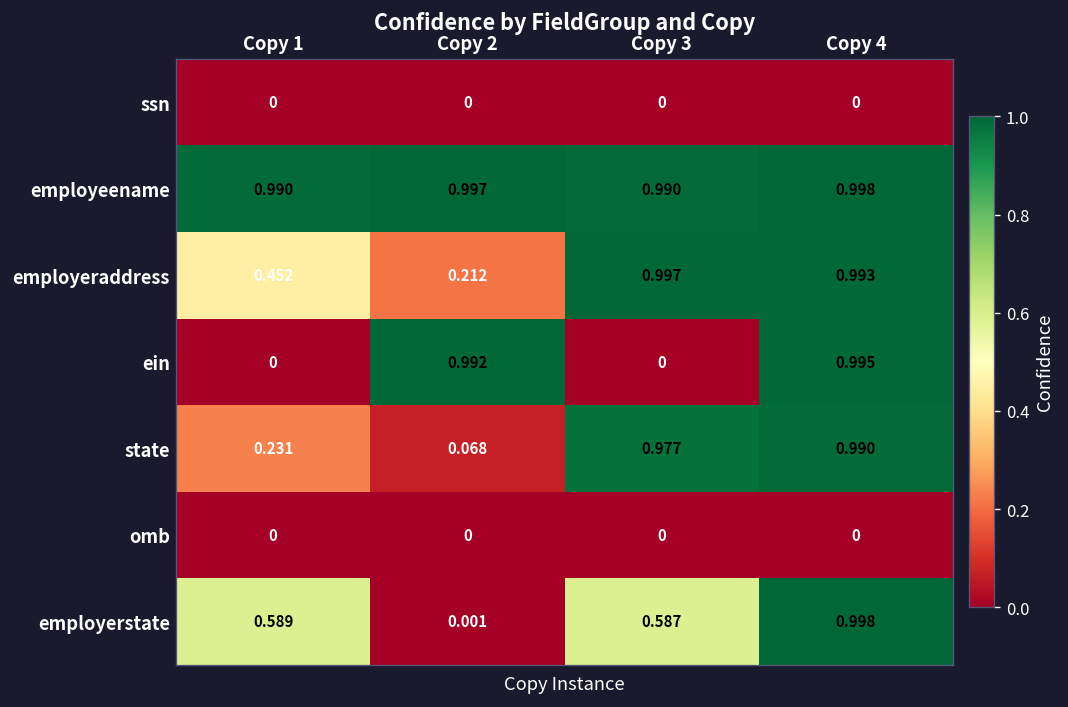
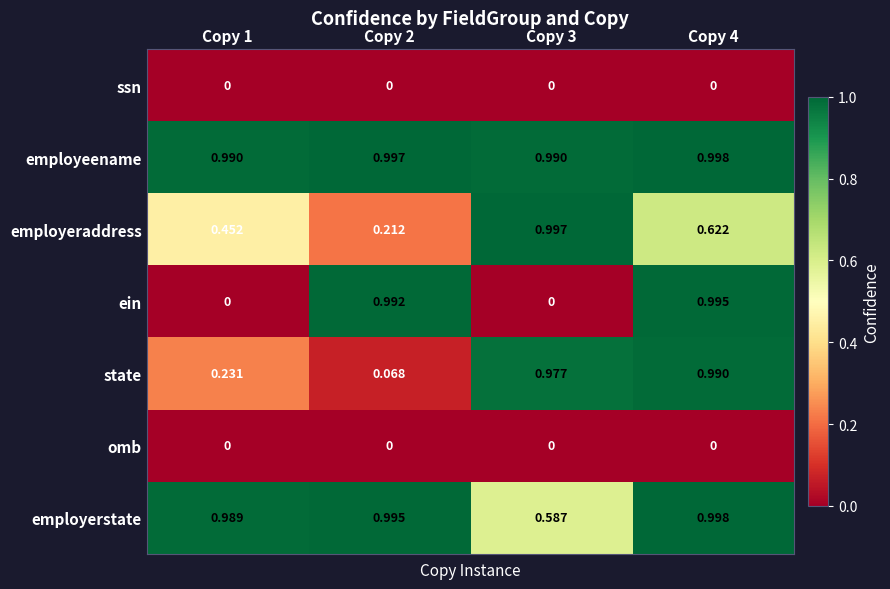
  {
    "ssn": {
      "Copy 1": 0,
      "Copy 2": 0,
      "Copy 3": 0,
      "Copy 4": 0
    },
    "employeename": {
      "Copy 1": 0.990,
      "Copy 2": 0.997,
      "Copy 3": 0.990,
      "Copy 4": 0.998
    },
    "employeraddress": {
      "Copy 1": 0.452,
      "Copy 2": 0.212,
      "Copy 3": 0.997,
-     "Copy 4": 0.993
+     "Copy 4": 0.622
    },
    "ein": {
      "Copy 1": 0,
      "Copy 2": 0.992,
      "Copy 3": 0,
      "Copy 4": 0.995
    },
    "state": {
      "Copy 1": 0.231,
      "Copy 2": 0.068,
      "Copy 3": 0.977,
      "Copy 4": 0.990
    },
    "omb": {
      "Copy 1": 0,
      "Copy 2": 0,
      "Copy 3": 0,
      "Copy 4": 0
    },
    "employerstate": {
-     "Copy 1": 0.589,
-     "Copy 2": 0.001,
+     "Copy 1": 0.989,
+     "Copy 2": 0.995,
      "Copy 3": 0.587,
      "Copy 4": 0.998
    }
  }
